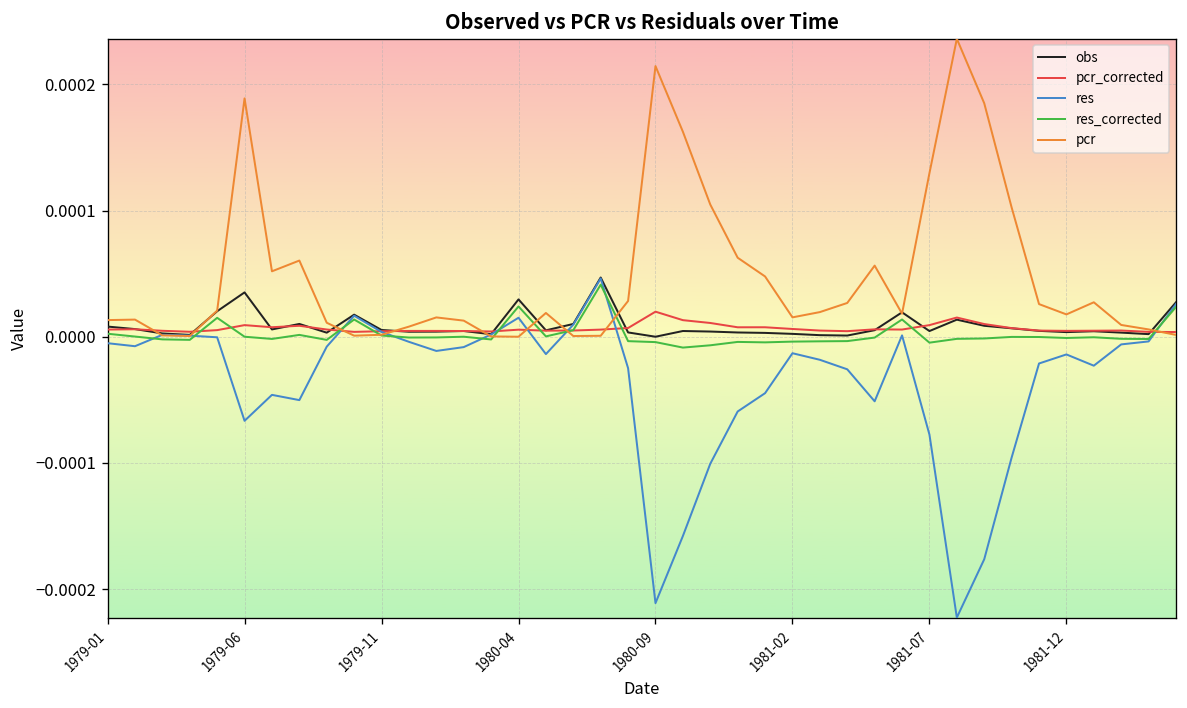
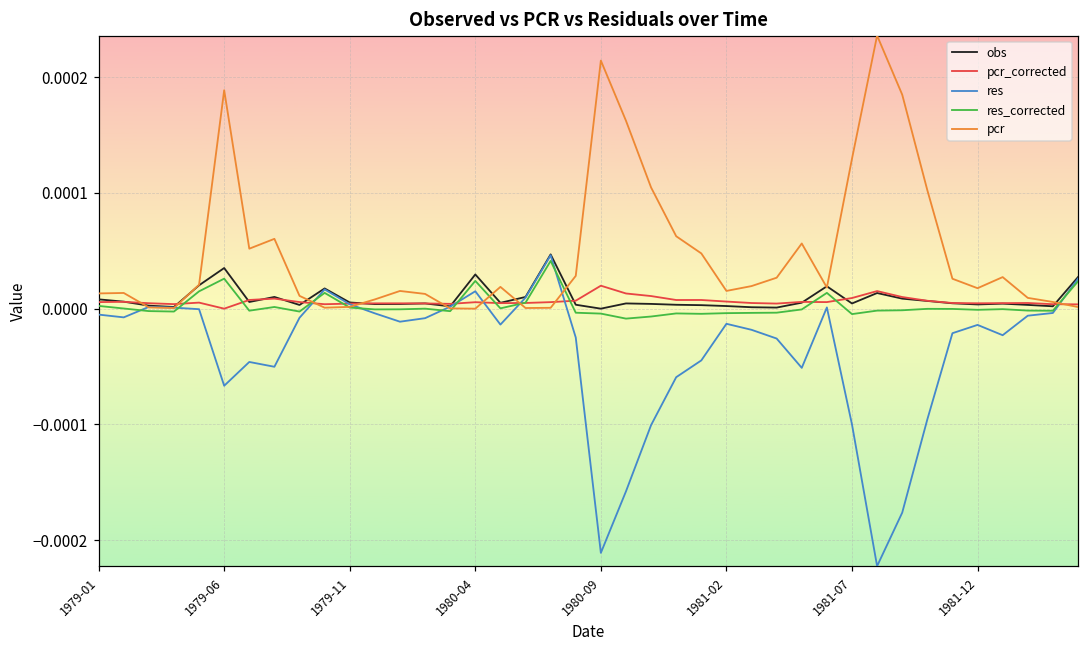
  {
    "obs": {
      "1979-06": 0.000035,
      "1980-04": 0.000030,
      "1980-09": 0.000000,
      "1981-02": 0.000002,
      "1981-07": 0.000004
    },
    "pcr_corrected": {
-     "1979-06": 0.00001,
+     "1979-06": 0.00000,
      "1980-04": 0.000006,
      "1980-09": 0.00002,
      "1981-02": 0.000006,
      "1981-07": 0.00001
    },
    "res": {
      "1979-01": -0.000005,
      "1979-06": -0.000067,
      "1980-04": 0.000015,
      "1980-09": -0.000211,
      "1981-02": -0.000013,
-     "1981-07": -0.000078,
+     "1981-07": -0.000100,
      "1981-12": -0.000014
    },
    "res_corrected": {
      "1979-01": 0.00000,
-     "1979-06": 0.00000,
+     "1979-06": 0.00003,
      "1980-04": 0.000024,
      "1980-09": -0.000004,
      "1981-02": -0.000004,
      "1981-07": -0.000005,
      "1981-12": 0.00000
    },
    "pcr": {
      "1979-01": 0.000013,
      "1979-06": 0.000189,
      "1980-04": 0.000000,
      "1980-09": 0.000214,
      "1981-02": 0.000015,
      "1981-07": 0.000130,
      "1981-12": 0.000018
    }
  }
